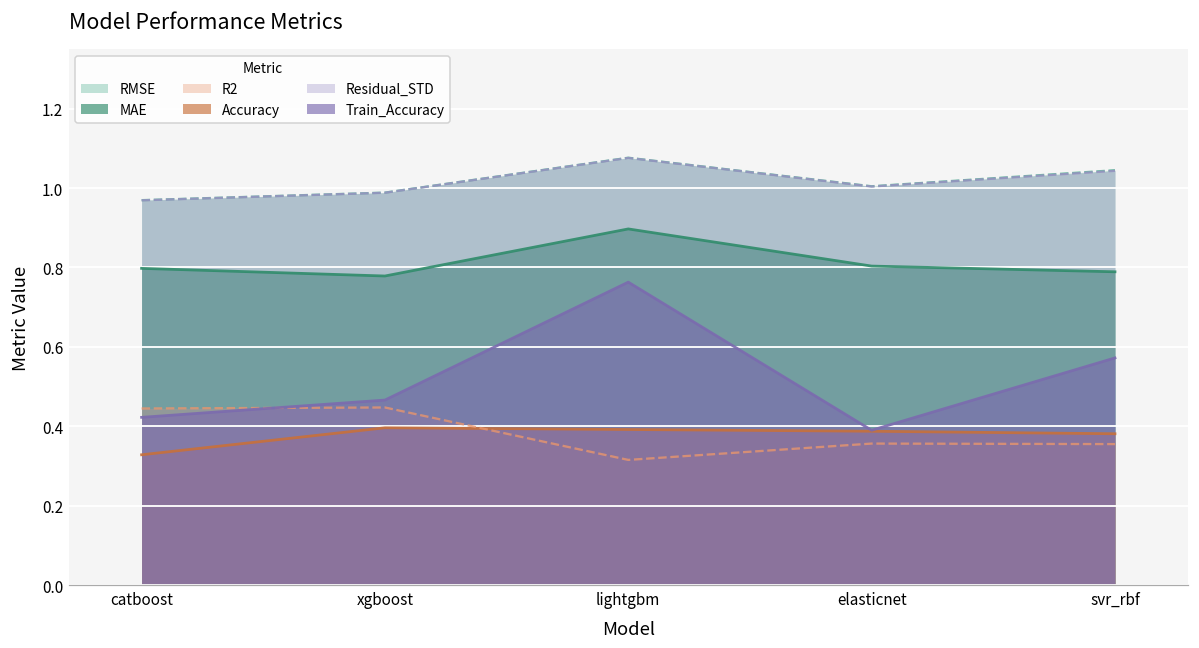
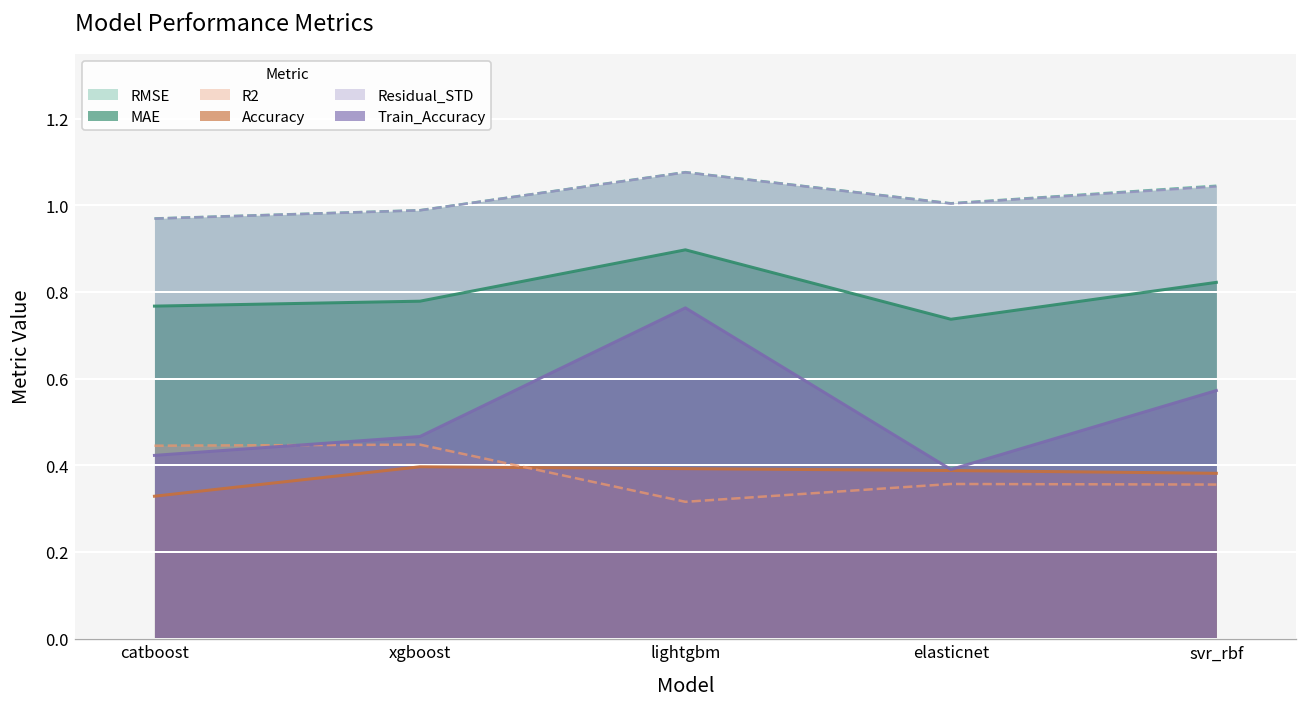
  {
    "MAE": {
-     "catboost": 0.80,
+     "catboost": 0.77,
      "xgboost": 0.78,
      "lightgbm": 0.90,
-     "elasticnet": 0.80,
-     "svr_rbf": 0.79
+     "elasticnet": 0.74,
+     "svr_rbf": 0.82
    },
    "R2": {
      "catboost": 0.45,
      "xgboost": 0.45,
      "lightgbm": 0.32,
      "elasticnet": 0.36,
      "svr_rbf": 0.36
    },
    "Accuracy": {
      "catboost": 0.33,
      "xgboost": 0.40,
      "lightgbm": 0.39,
      "svr_rbf": 0.38
    }
  }
